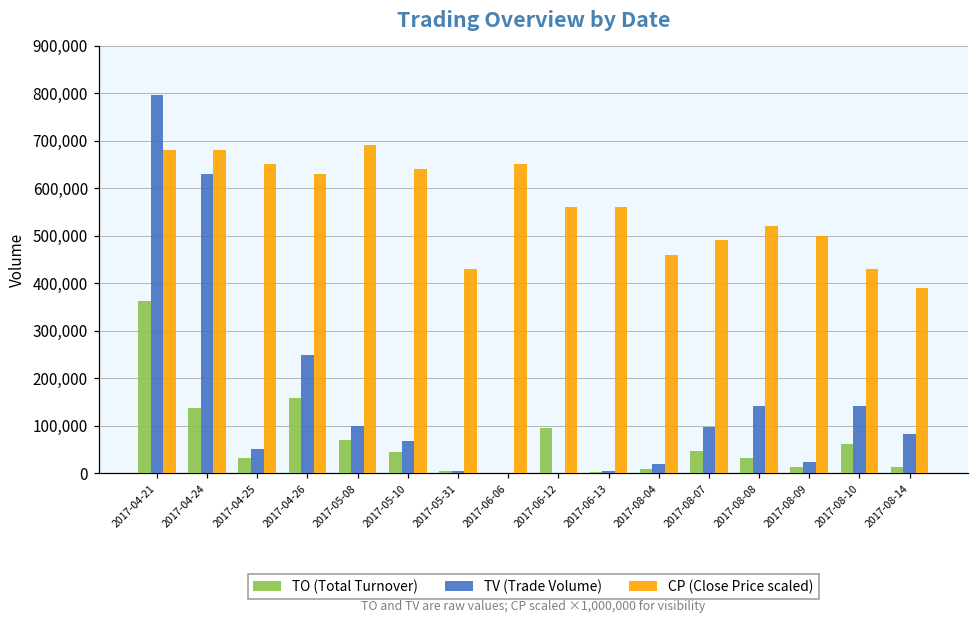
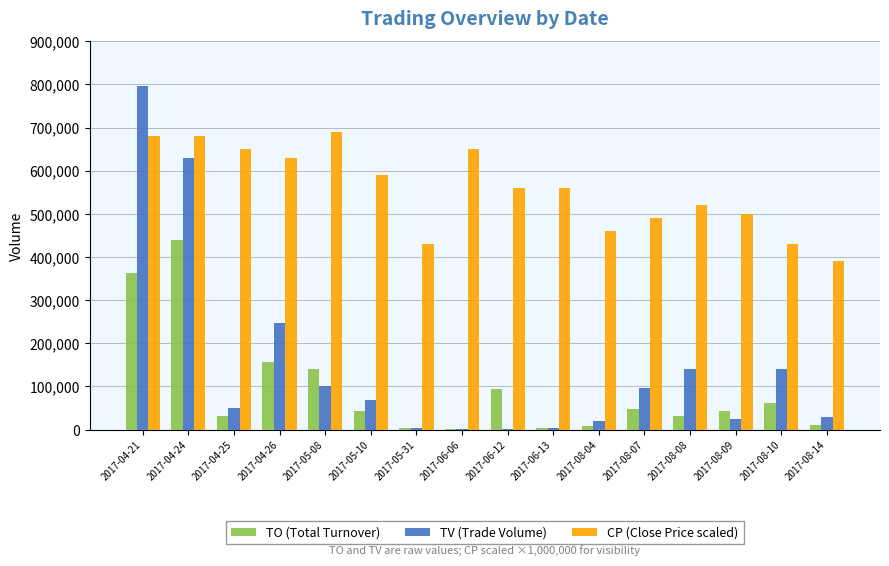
  {
    "TO (Total Turnover)": {
      "2017-04-21": "360,000",
-     "2017-04-24": "140,000",
+     "2017-04-24": "440,000",
      "2017-04-25": "30,000",
      "2017-04-26": "160,000",
-     "2017-05-08": "70,000",
+     "2017-05-08": "140,000",
      "2017-05-10": "40,000",
      "2017-06-12": "90,000",
      "2017-08-04": "10,000",
      "2017-08-07": "50,000",
      "2017-08-08": "30,000",
-     "2017-08-09": "10,000",
+     "2017-08-09": "40,000",
      "2017-08-10": "60,000",
      "2017-08-14": "10,000"
    },
    "TV (Trade Volume)": {
      "2017-04-21": "800,000",
      "2017-04-24": "630,000",
      "2017-04-25": "50,000",
      "2017-04-26": "250,000",
      "2017-05-08": "100,000",
      "2017-05-10": "70,000",
      "2017-08-04": "20,000",
      "2017-08-07": "100,000",
      "2017-08-08": "140,000",
      "2017-08-09": "20,000",
      "2017-08-10": "140,000",
-     "2017-08-14": "80,000"
+     "2017-08-14": "30,000"
    },
    "CP (Close Price scaled)": {
      "2017-04-21": "680,000",
      "2017-04-24": "680,000",
      "2017-04-25": "650,000",
      "2017-04-26": "630,000",
      "2017-05-08": "690,000",
-     "2017-05-10": "640,000",
+     "2017-05-10": "590,000",
      "2017-05-31": "430,000",
      "2017-06-06": "650,000",
      "2017-06-12": "560,000",
      "2017-06-13": "560,000",
      "2017-08-04": "460,000",
      "2017-08-07": "490,000",
      "2017-08-08": "520,000",
      "2017-08-09": "500,000",
      "2017-08-10": "430,000",
      "2017-08-14": "390,000"
    }
  }
